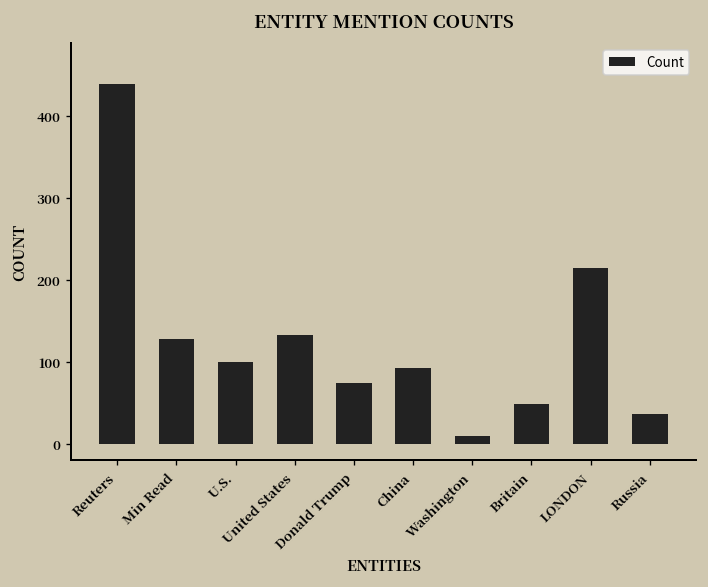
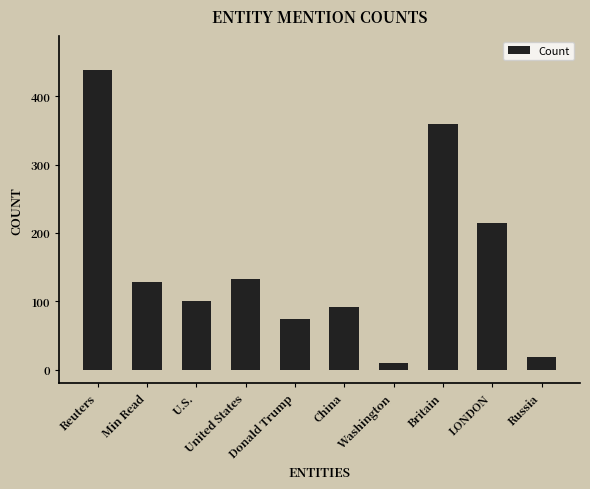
  {
    "Reuters": 440,
    "Min Read": 130,
    "U.S.": 100,
    "United States": 130,
    "Donald Trump": 70,
    "China": 90,
    "Washington": 10,
-   "Britain": 50,
+   "Britain": 360,
    "LONDON": 210,
-   "Russia": 40
+   "Russia": 20
  }
